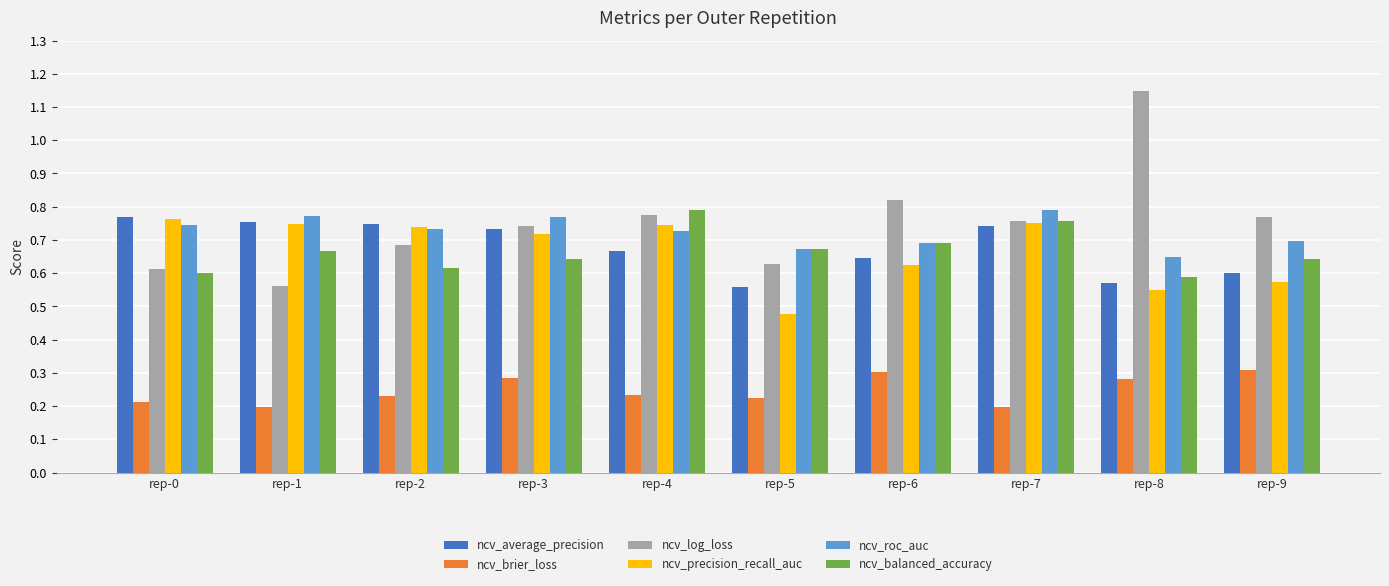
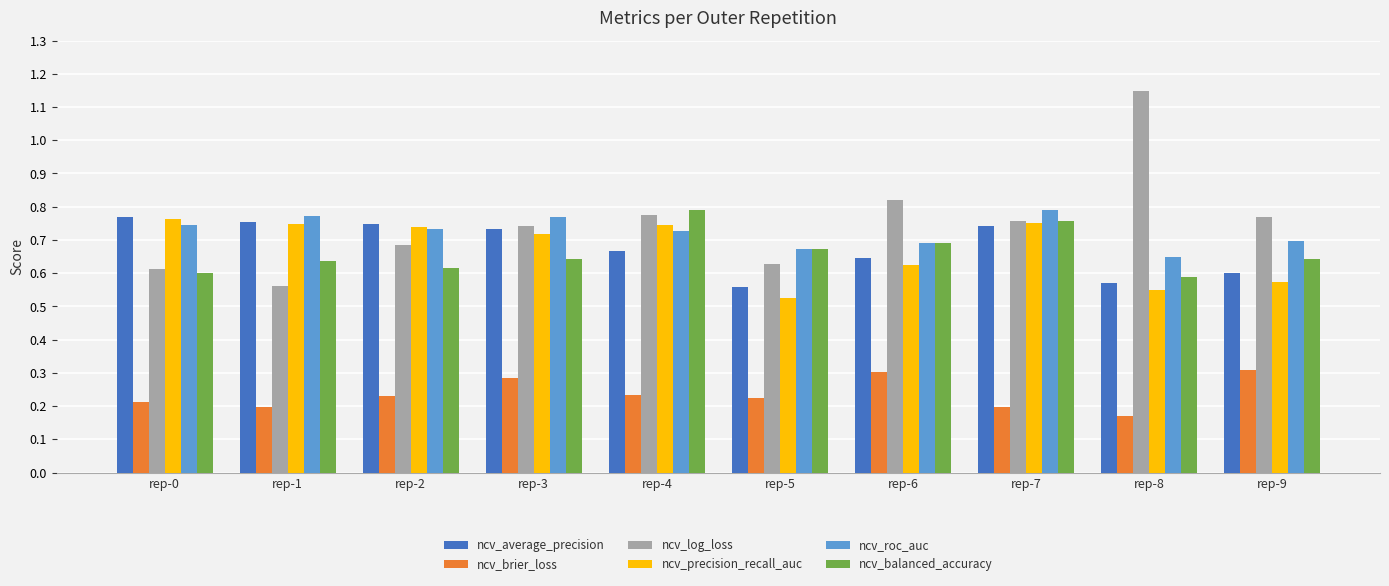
  {
    "ncv_brier_loss": {
      "rep-0": 0.21,
      "rep-1": 0.20,
      "rep-2": 0.23,
      "rep-3": 0.29,
      "rep-4": 0.23,
      "rep-5": 0.22,
      "rep-6": 0.30,
      "rep-7": 0.20,
-     "rep-8": 0.28,
+     "rep-8": 0.17,
      "rep-9": 0.31
    },
    "ncv_log_loss": {
      "rep-0": 0.61,
      "rep-1": 0.56,
      "rep-2": 0.68,
      "rep-3": 0.74,
      "rep-4": 0.77,
      "rep-5": 0.63,
      "rep-6": 0.82,
      "rep-7": 0.76,
      "rep-8": 1.15,
      "rep-9": 0.77
    },
    "ncv_precision_recall_auc": {
      "rep-0": 0.76,
      "rep-1": 0.75,
      "rep-2": 0.74,
      "rep-3": 0.72,
      "rep-4": 0.74,
-     "rep-5": 0.48,
+     "rep-5": 0.52,
      "rep-6": 0.63,
      "rep-7": 0.75,
      "rep-8": 0.55,
      "rep-9": 0.57
    },
    "ncv_balanced_accuracy": {
      "rep-0": 0.60,
-     "rep-1": 0.67,
+     "rep-1": 0.64,
      "rep-2": 0.62,
      "rep-3": 0.64,
      "rep-4": 0.79,
      "rep-5": 0.67,
      "rep-6": 0.69,
      "rep-7": 0.76,
      "rep-8": 0.59,
      "rep-9": 0.64
    }
  }
